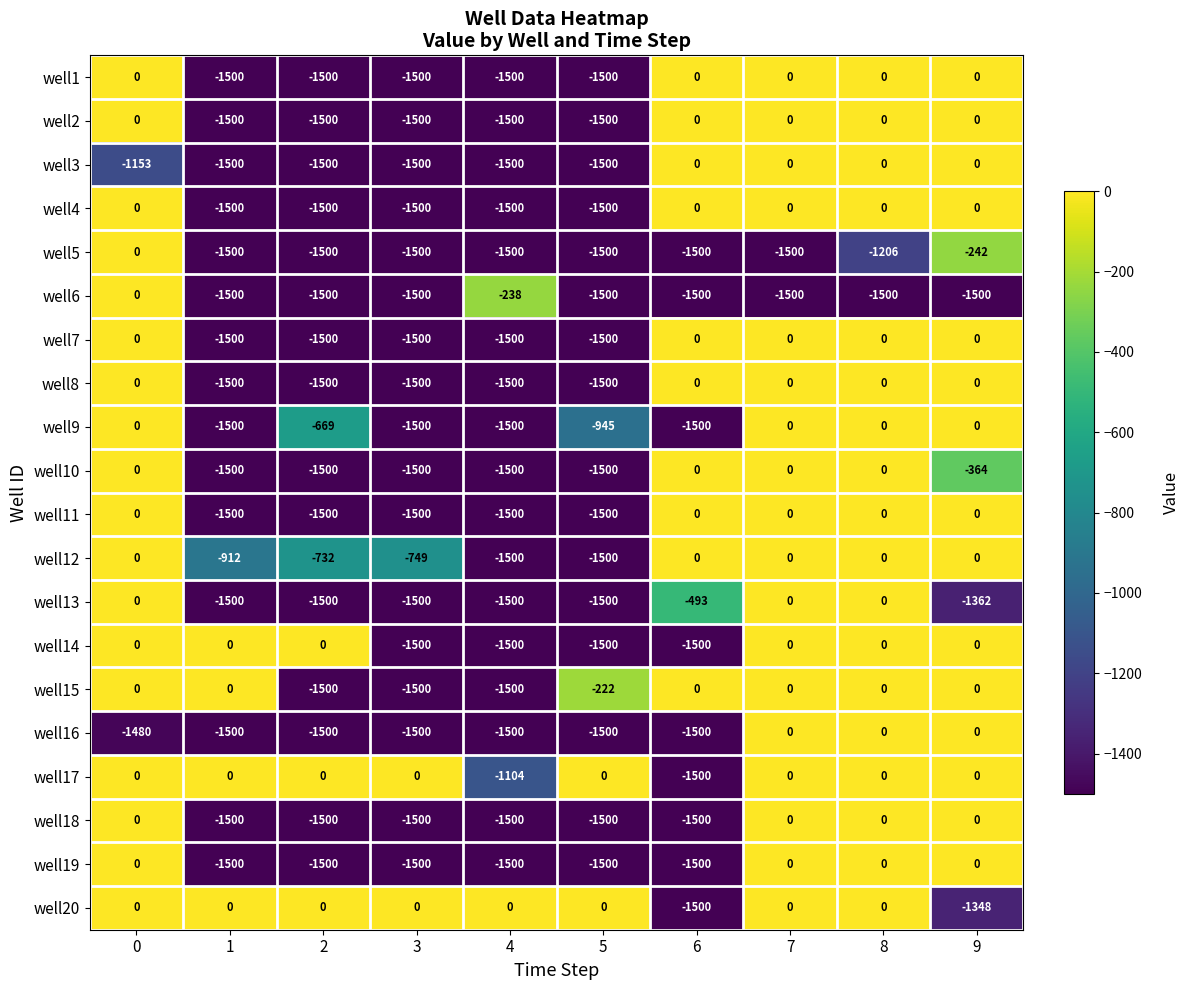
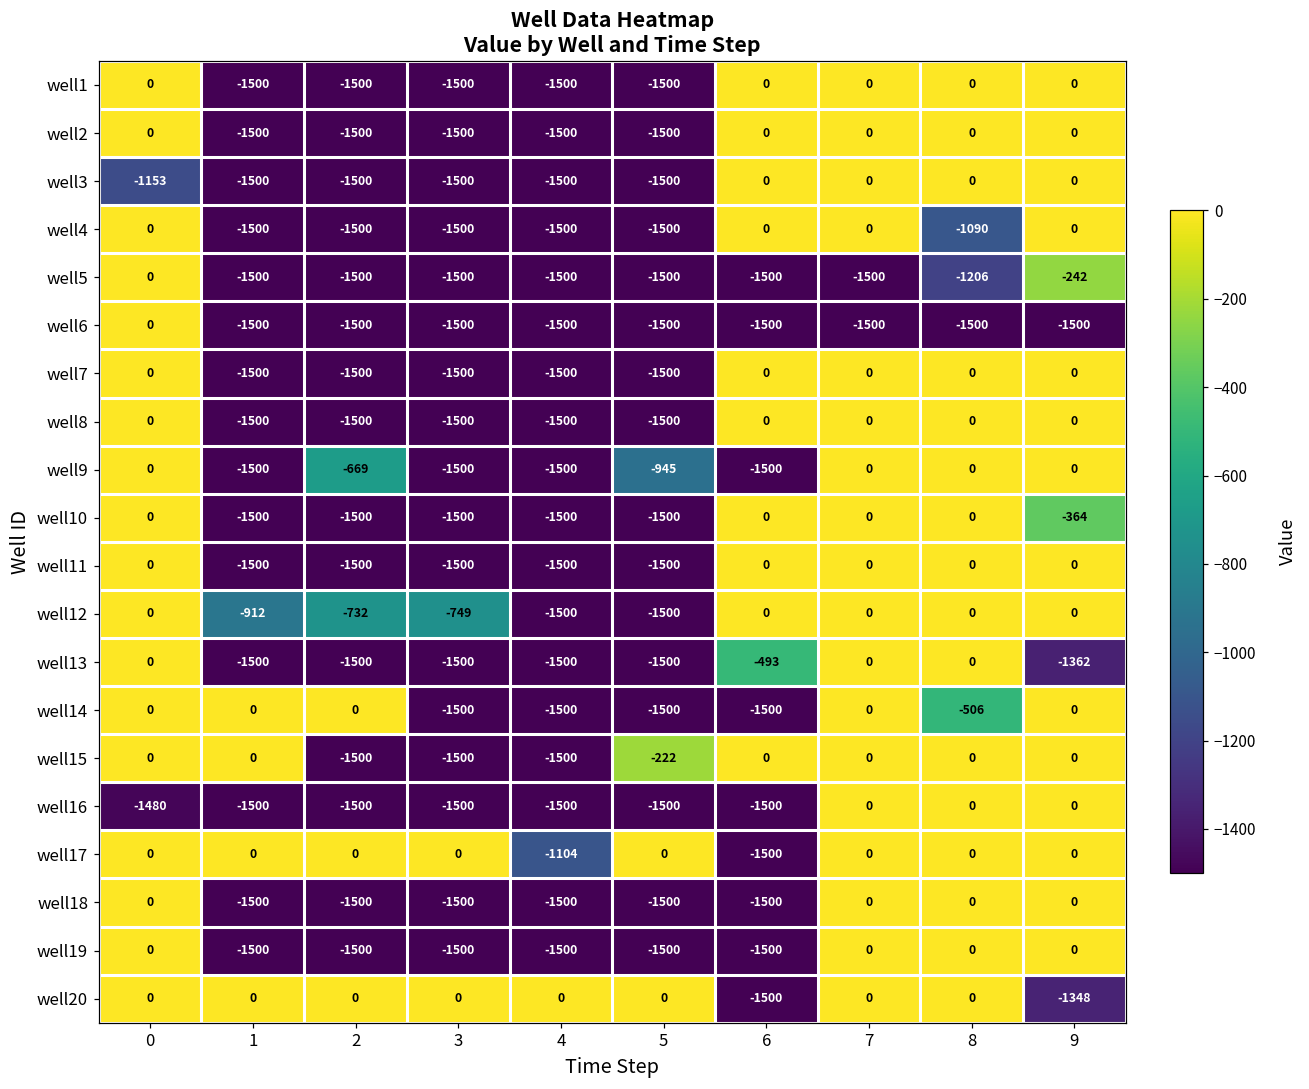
  {
    "well1": {
      "0": 0,
      "1": -1500,
      "2": -1500,
      "3": -1500,
      "4": -1500,
      "5": -1500,
      "6": 0,
      "7": 0,
      "8": 0,
      "9": 0
    },
    "well2": {
      "0": 0,
      "1": -1500,
      "2": -1500,
      "3": -1500,
      "4": -1500,
      "5": -1500,
      "6": 0,
      "7": 0,
      "8": 0,
      "9": 0
    },
    "well3": {
      "0": -1153,
      "1": -1500,
      "2": -1500,
      "3": -1500,
      "4": -1500,
      "5": -1500,
      "6": 0,
      "7": 0,
      "8": 0,
      "9": 0
    },
    "well4": {
      "0": 0,
      "1": -1500,
      "2": -1500,
      "3": -1500,
      "4": -1500,
      "5": -1500,
      "6": 0,
      "7": 0,
-     "8": 0,
+     "8": -1090,
      "9": 0
    },
    "well5": {
      "0": 0,
      "1": -1500,
      "2": -1500,
      "3": -1500,
      "4": -1500,
      "5": -1500,
      "6": -1500,
      "7": -1500,
      "8": -1206,
      "9": -242
    },
    "well6": {
      "0": 0,
      "1": -1500,
      "2": -1500,
      "3": -1500,
-     "4": -238,
+     "4": -1500,
      "5": -1500,
      "6": -1500,
      "7": -1500,
      "8": -1500,
      "9": -1500
    },
    "well7": {
      "0": 0,
      "1": -1500,
      "2": -1500,
      "3": -1500,
      "4": -1500,
      "5": -1500,
      "6": 0,
      "7": 0,
      "8": 0,
      "9": 0
    },
    "well8": {
      "0": 0,
      "1": -1500,
      "2": -1500,
      "3": -1500,
      "4": -1500,
      "5": -1500,
      "6": 0,
      "7": 0,
      "8": 0,
      "9": 0
    },
    "well9": {
      "0": 0,
      "1": -1500,
      "2": -669,
      "3": -1500,
      "4": -1500,
      "5": -945,
      "6": -1500,
      "7": 0,
      "8": 0,
      "9": 0
    },
    "well10": {
      "0": 0,
      "1": -1500,
      "2": -1500,
      "3": -1500,
      "4": -1500,
      "5": -1500,
      "6": 0,
      "7": 0,
      "8": 0,
      "9": -364
    },
    "well11": {
      "0": 0,
      "1": -1500,
      "2": -1500,
      "3": -1500,
      "4": -1500,
      "5": -1500,
      "6": 0,
      "7": 0,
      "8": 0,
      "9": 0
    },
    "well12": {
      "0": 0,
      "1": -912,
      "2": -732,
      "3": -749,
      "4": -1500,
      "5": -1500,
      "6": 0,
      "7": 0,
      "8": 0,
      "9": 0
    },
    "well13": {
      "0": 0,
      "1": -1500,
      "2": -1500,
      "3": -1500,
      "4": -1500,
      "5": -1500,
      "6": -493,
      "7": 0,
      "8": 0,
      "9": -1362
    },
    "well14": {
      "0": 0,
      "1": 0,
      "2": 0,
      "3": -1500,
      "4": -1500,
      "5": -1500,
      "6": -1500,
      "7": 0,
-     "8": 0,
+     "8": -506,
      "9": 0
    },
    "well15": {
      "0": 0,
      "1": 0,
      "2": -1500,
      "3": -1500,
      "4": -1500,
      "5": -222,
      "6": 0,
      "7": 0,
      "8": 0,
      "9": 0
    },
    "well16": {
      "0": -1480,
      "1": -1500,
      "2": -1500,
      "3": -1500,
      "4": -1500,
      "5": -1500,
      "6": -1500,
      "7": 0,
      "8": 0,
      "9": 0
    },
    "well17": {
      "0": 0,
      "1": 0,
      "2": 0,
      "3": 0,
      "4": -1104,
      "5": 0,
      "6": -1500,
      "7": 0,
      "8": 0,
      "9": 0
    },
    "well18": {
      "0": 0,
      "1": -1500,
      "2": -1500,
      "3": -1500,
      "4": -1500,
      "5": -1500,
      "6": -1500,
      "7": 0,
      "8": 0,
      "9": 0
    },
    "well19": {
      "0": 0,
      "1": -1500,
      "2": -1500,
      "3": -1500,
      "4": -1500,
      "5": -1500,
      "6": -1500,
      "7": 0,
      "8": 0,
      "9": 0
    },
    "well20": {
      "0": 0,
      "1": 0,
      "2": 0,
      "3": 0,
      "4": 0,
      "5": 0,
      "6": -1500,
      "7": 0,
      "8": 0,
      "9": -1348
    }
  }
